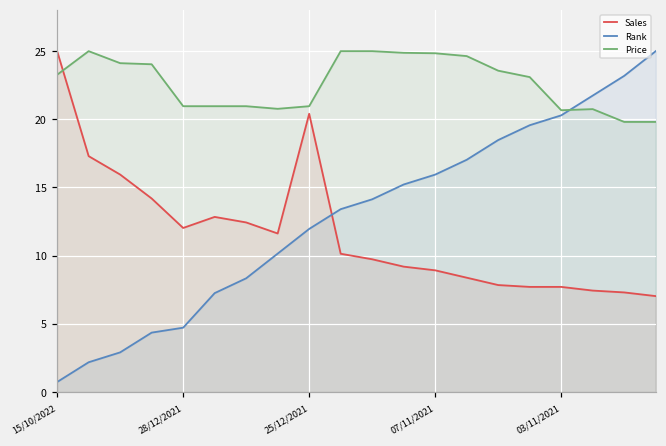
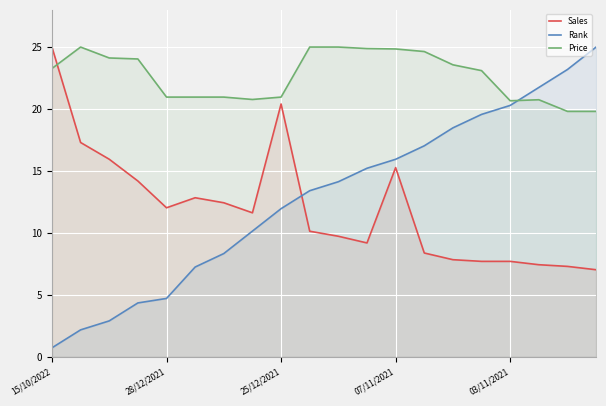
  {
    "Sales": {
      "15/10/2022": 25.0,
      "28/12/2021": 12.0,
      "25/12/2021": 20.4,
-     "07/11/2021": 8.9,
+     "07/11/2021": 15.3,
      "03/11/2021": 7.7
    },
    "Rank": {
      "15/10/2022": 0.7,
      "28/12/2021": 4.7,
      "25/12/2021": 12.0,
      "07/11/2021": 15.9,
      "03/11/2021": 20.3
    },
    "Price": {
      "15/10/2022": 23.3,
      "28/12/2021": 21.0,
      "25/12/2021": 21.0,
      "07/11/2021": 24.8,
      "03/11/2021": 20.7
    }
  }
